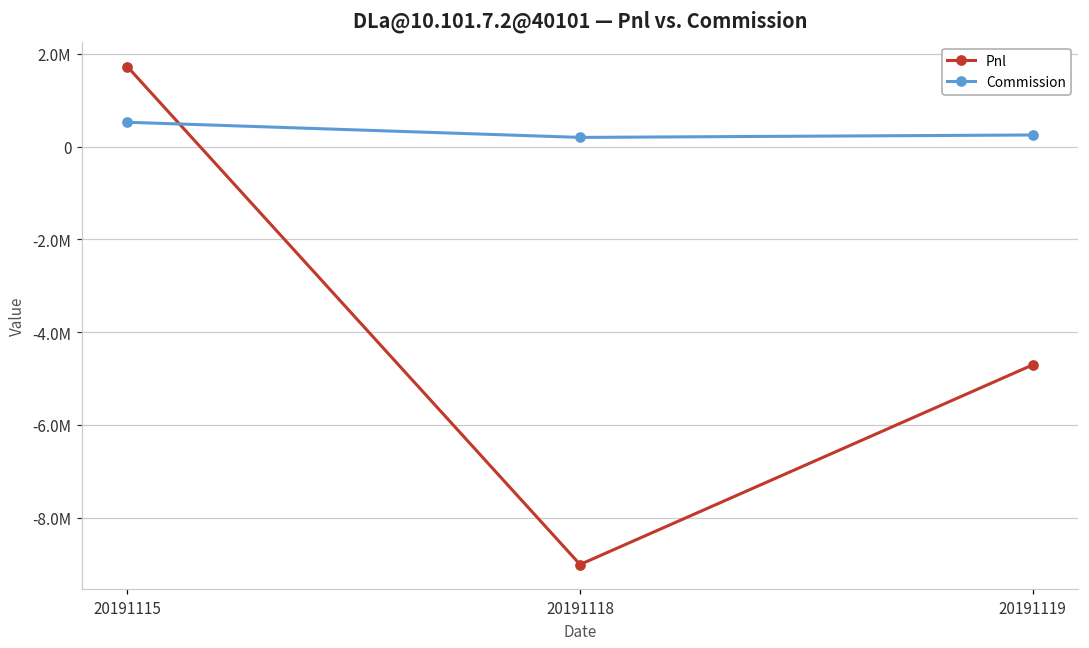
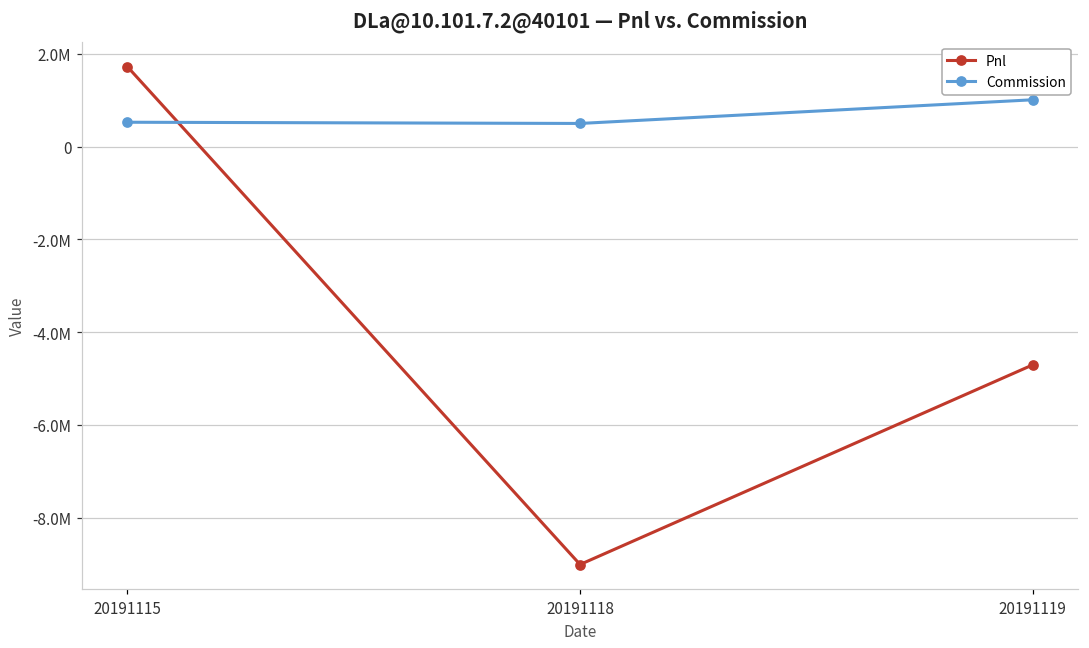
  {
    "Pnl": {
      "20191115": 1700000,
      "20191118": -9000000,
      "20191119": -4700000
    },
    "Commission": {
      "20191115": 500000,
-     "20191118": 200000,
-     "20191119": 200000
+     "20191118": 500000,
+     "20191119": 1000000
    }
  }
